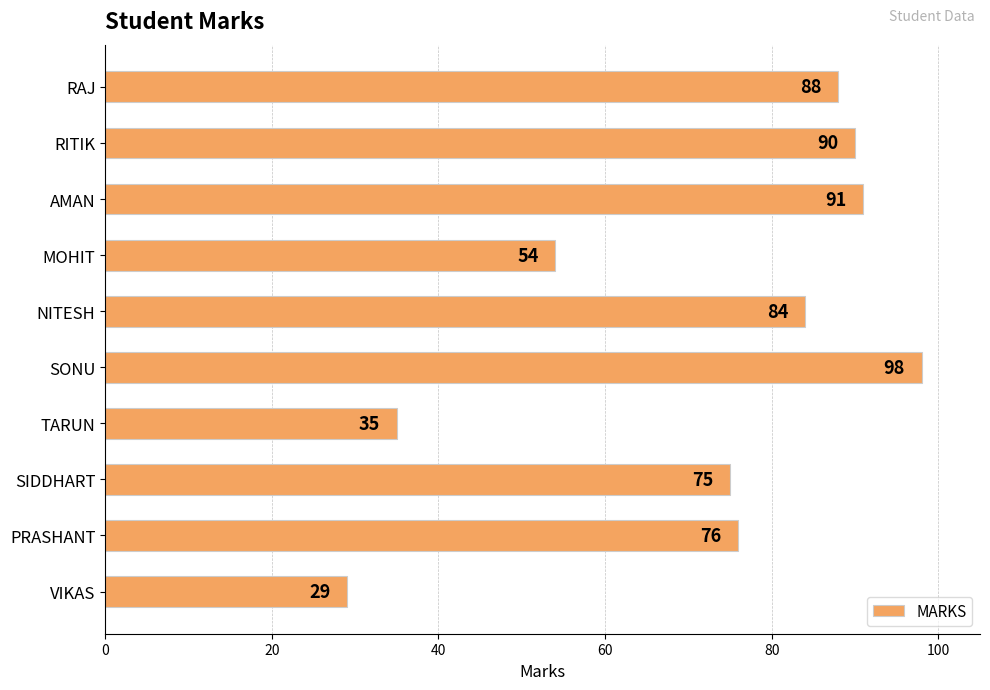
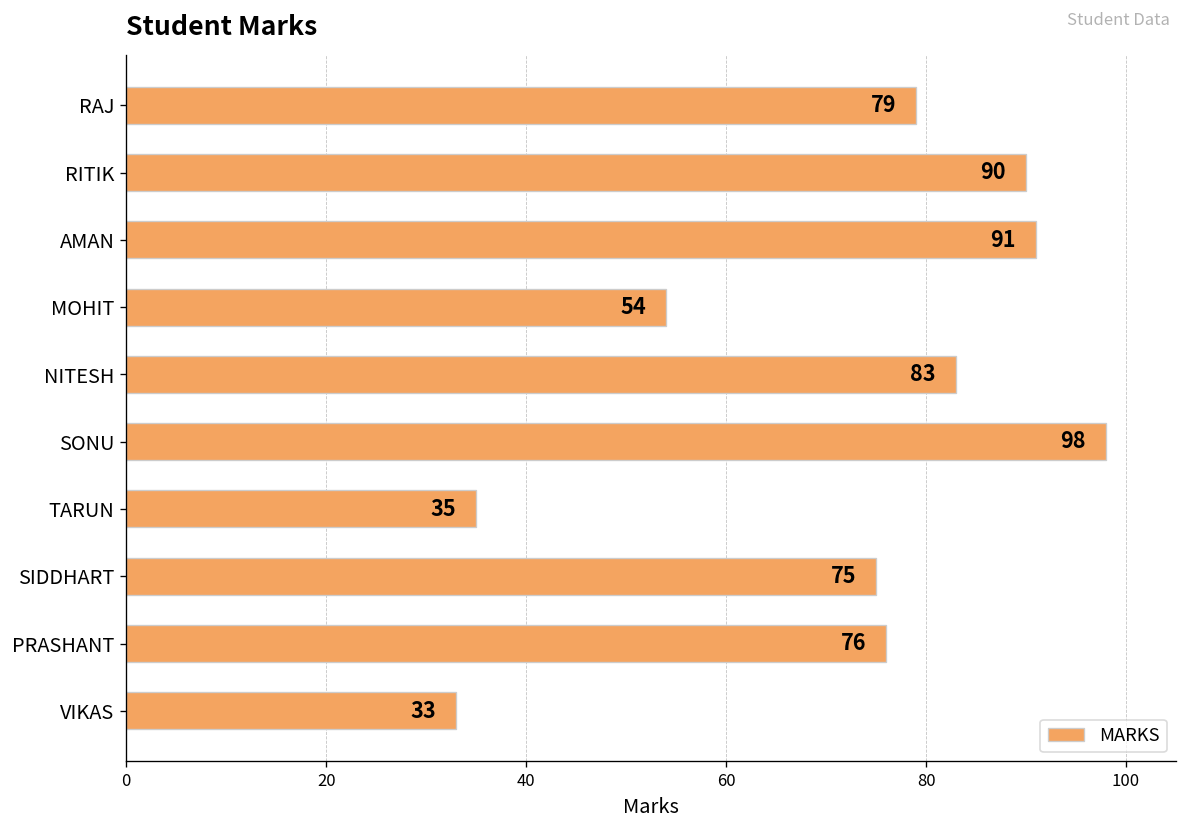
  {
-   "RAJ": 88,
+   "RAJ": 79,
    "RITIK": 90,
    "AMAN": 91,
    "MOHIT": 54,
-   "NITESH": 84,
+   "NITESH": 83,
    "SONU": 98,
    "TARUN": 35,
    "SIDDHART": 75,
    "PRASHANT": 76,
-   "VIKAS": 29
+   "VIKAS": 33
  }
